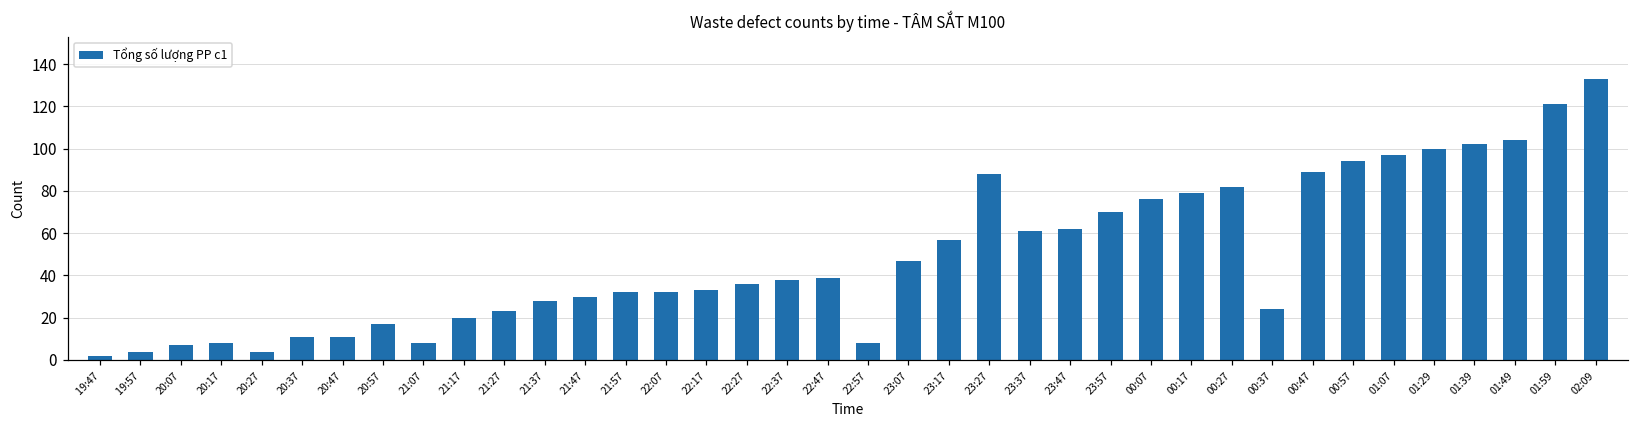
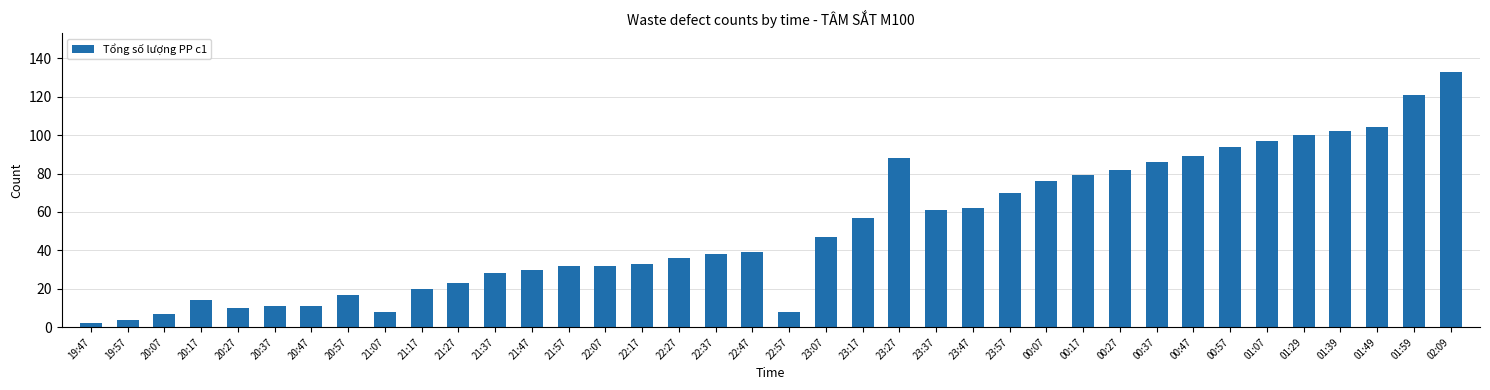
  {
    "19:47": 2,
    "19:57": 4,
    "20:07": 7,
-   "20:17": 8,
-   "20:27": 4,
+   "20:17": 14,
+   "20:27": 10,
    "20:37": 11,
    "20:47": 11,
    "20:57": 17,
    "21:07": 8,
    "21:17": 20,
    "21:27": 23,
    "21:37": 28,
    "21:47": 30,
    "21:57": 32,
    "22:07": 32,
    "22:17": 33,
    "22:27": 36,
    "22:37": 38,
    "22:47": 39,
    "22:57": 8,
    "23:07": 47,
    "23:17": 57,
    "23:27": 88,
    "23:37": 61,
    "23:47": 62,
    "23:57": 70,
    "00:07": 76,
    "00:17": 79,
    "00:27": 82,
-   "00:37": 24,
+   "00:37": 86,
    "00:47": 89,
    "00:57": 94,
    "01:07": 97,
    "01:29": 100,
    "01:39": 102,
    "01:49": 104,
    "01:59": 121,
    "02:09": 133
  }
